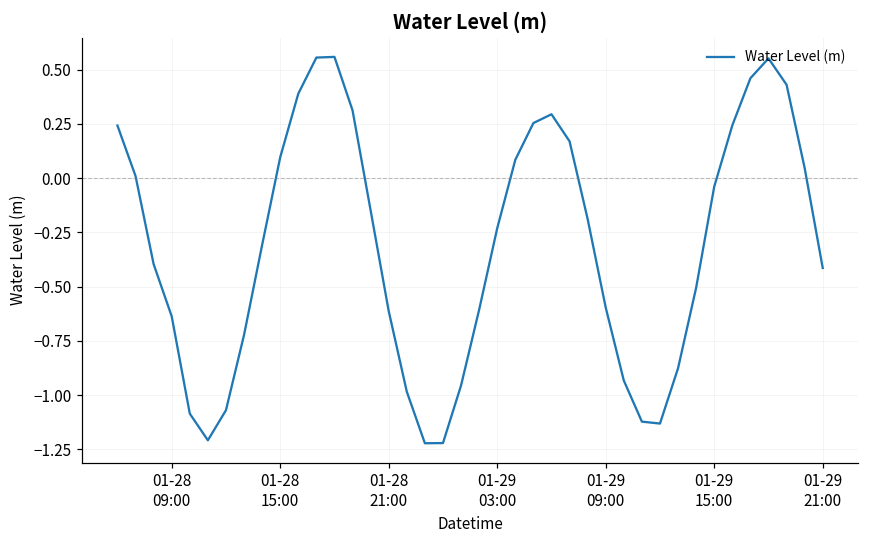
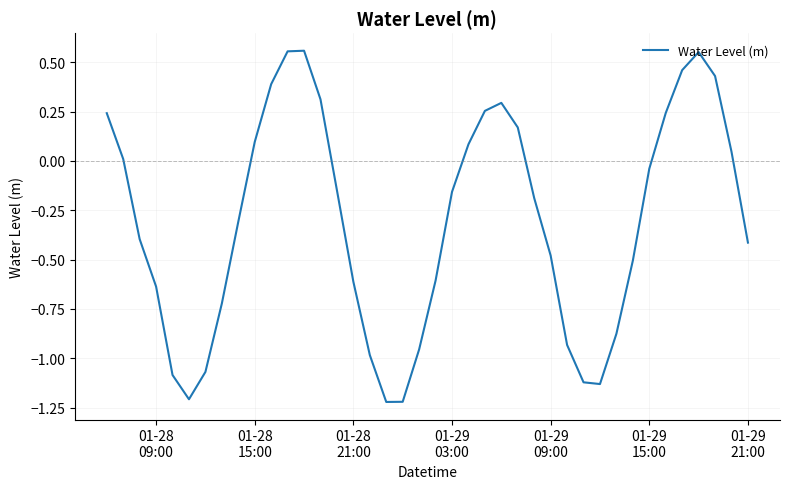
  {
    "01-28 09:00": -0.64,
    "01-28 15:00": 0.10,
    "01-28 21:00": -0.61,
-   "01-29 03:00": -0.23,
-   "01-29 09:00": -0.60,
+   "01-29 03:00": -0.16,
+   "01-29 09:00": -0.48,
    "01-29 15:00": -0.04,
    "01-29 21:00": -0.41
  }
